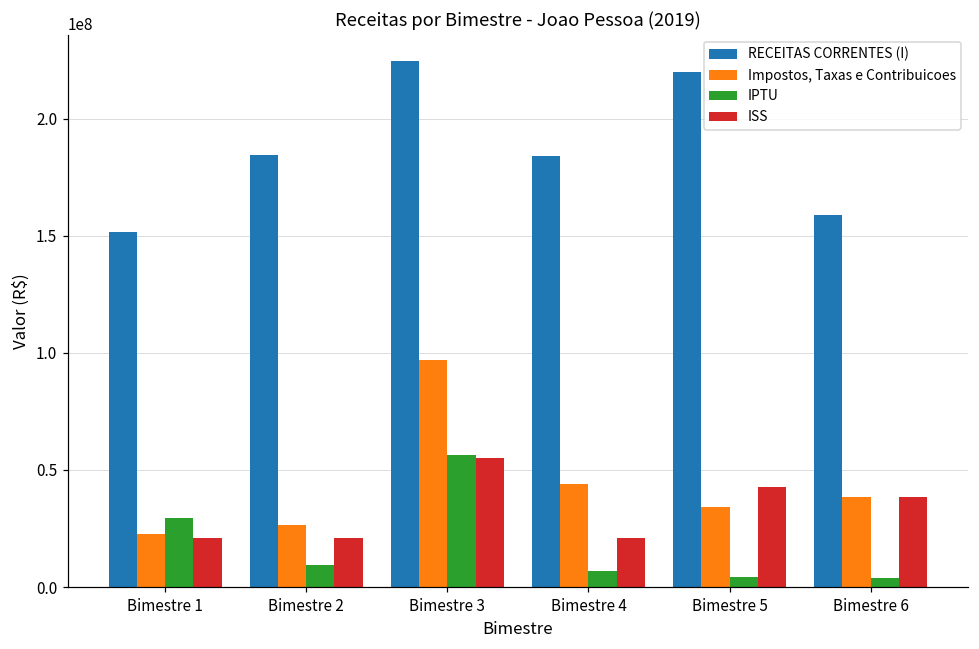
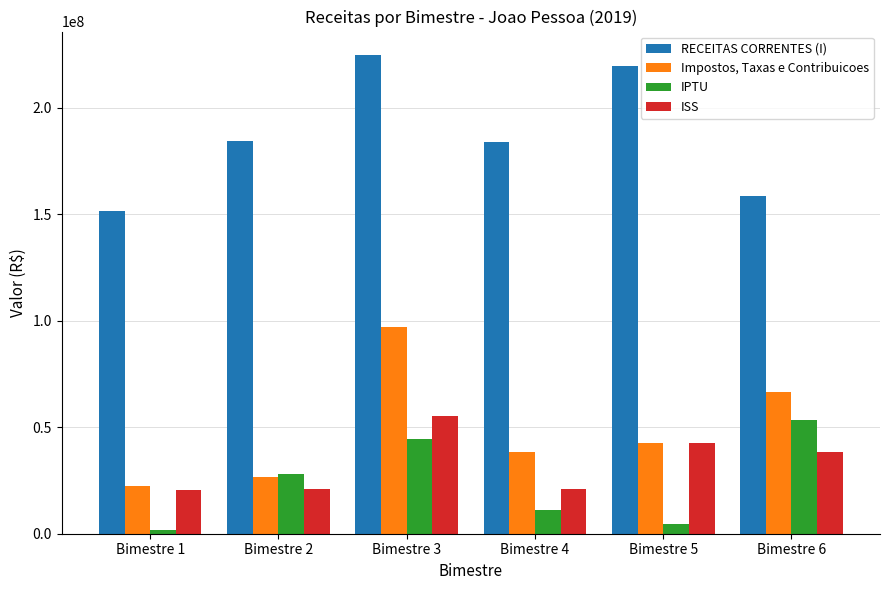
  {
    "RECEITAS CORRENTES (I)": {
      "Bimestre 1": 151000000,
      "Bimestre 2": 184000000,
      "Bimestre 3": 225000000,
      "Bimestre 4": 184000000,
      "Bimestre 5": 220000000,
      "Bimestre 6": 159000000
    },
    "Impostos, Taxas e Contribuicoes": {
      "Bimestre 1": 23000000,
      "Bimestre 2": 27000000,
      "Bimestre 3": 97000000,
-     "Bimestre 4": 44000000,
-     "Bimestre 5": 34000000,
-     "Bimestre 6": 38000000
+     "Bimestre 4": 39000000,
+     "Bimestre 5": 43000000,
+     "Bimestre 6": 67000000
    },
    "IPTU": {
-     "Bimestre 1": 30000000,
-     "Bimestre 2": 9000000,
-     "Bimestre 3": 57000000,
-     "Bimestre 4": 7000000,
+     "Bimestre 1": 2000000,
+     "Bimestre 2": 28000000,
+     "Bimestre 3": 44000000,
+     "Bimestre 4": 11000000,
      "Bimestre 5": 4000000,
-     "Bimestre 6": 4000000
+     "Bimestre 6": 53000000
    },
    "ISS": {
      "Bimestre 1": 21000000,
      "Bimestre 2": 21000000,
      "Bimestre 3": 55000000,
      "Bimestre 4": 21000000,
      "Bimestre 5": 43000000,
      "Bimestre 6": 38000000
    }
  }
